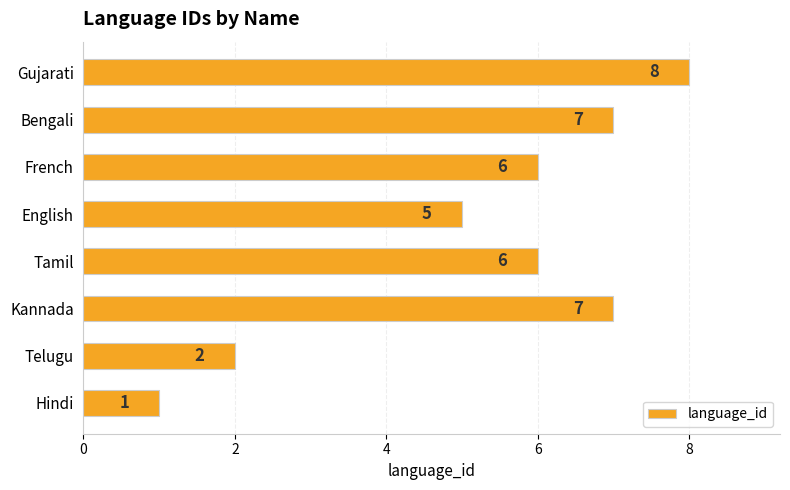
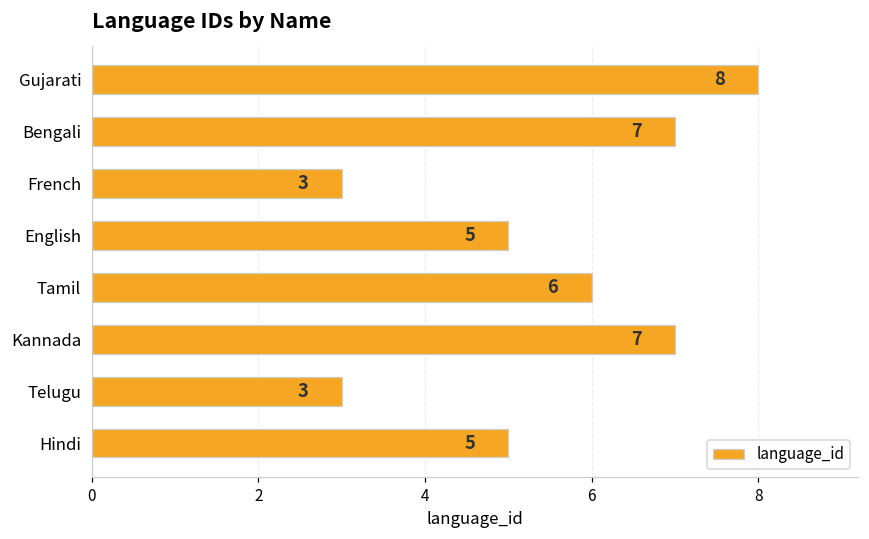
  {
    "Gujarati": 8,
    "Bengali": 7,
-   "French": 6,
+   "French": 3,
    "English": 5,
    "Tamil": 6,
    "Kannada": 7,
-   "Telugu": 2,
-   "Hindi": 1
+   "Telugu": 3,
+   "Hindi": 5
  }
